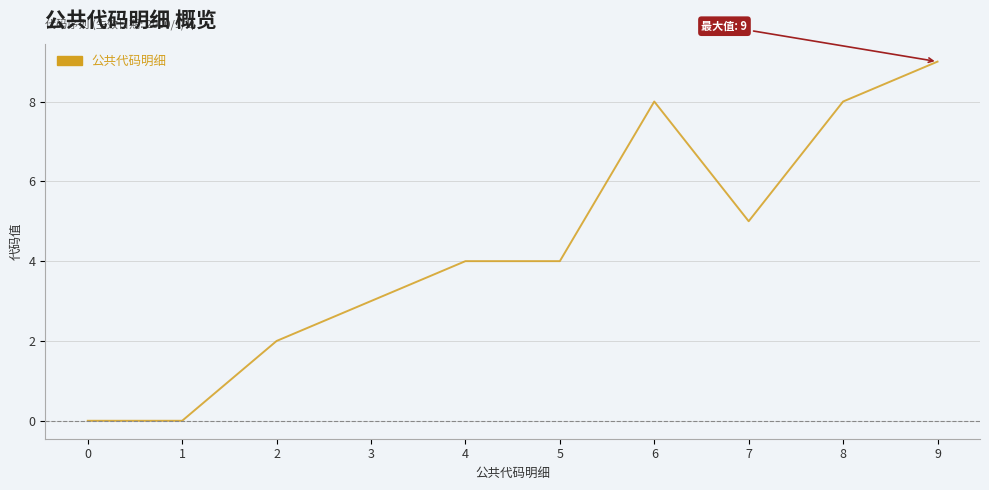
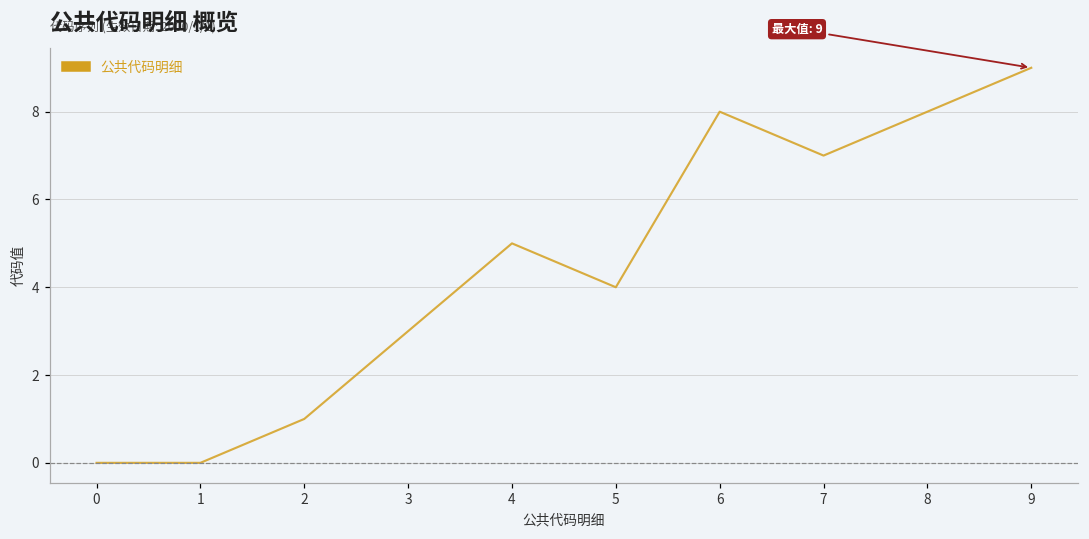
  {
    "0": 0,
    "1": 0,
-   "2": 2,
+   "2": 1,
    "3": 3,
-   "4": 4,
+   "4": 5,
    "5": 4,
    "6": 8,
-   "7": 5,
+   "7": 7,
    "8": 8,
    "9": 9
  }
